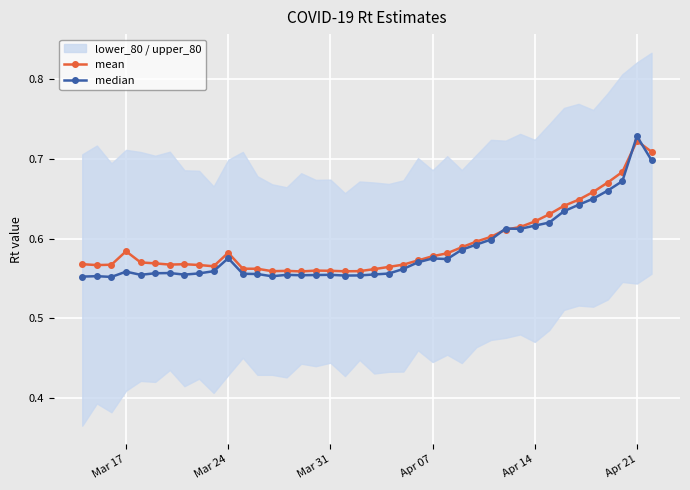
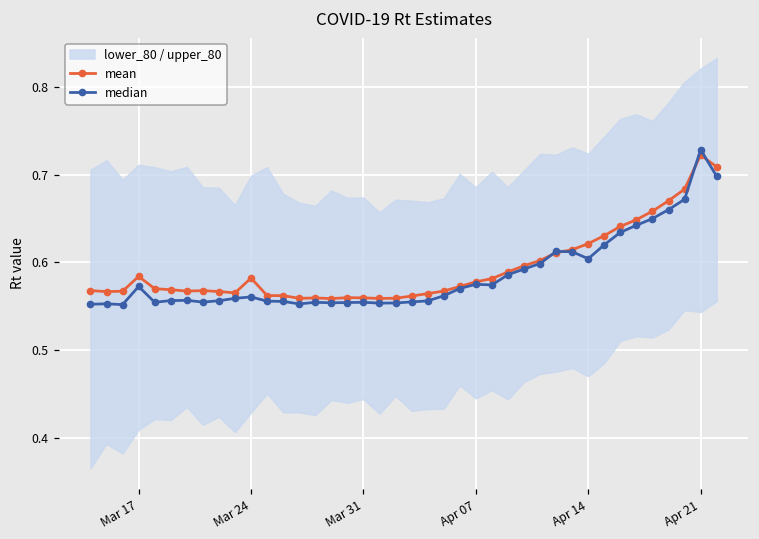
  {
    "mean": {
      "Mar 17": 0.58,
      "Mar 24": 0.58,
      "Mar 31": 0.56,
      "Apr 14": 0.62,
      "Apr 21": 0.72
    },
    "median": {
-     "Mar 17": 0.56,
-     "Mar 24": 0.58,
+     "Mar 17": 0.57,
+     "Mar 24": 0.56,
      "Mar 31": 0.55,
-     "Apr 14": 0.62,
+     "Apr 14": 0.60,
      "Apr 21": 0.73
    }
  }
